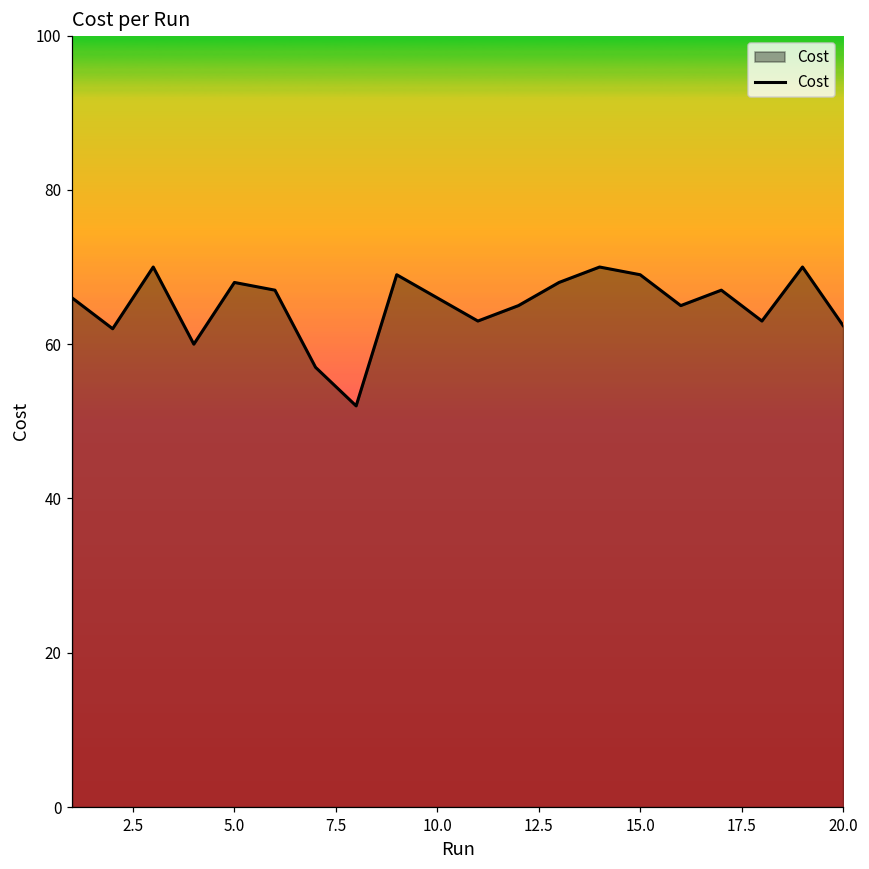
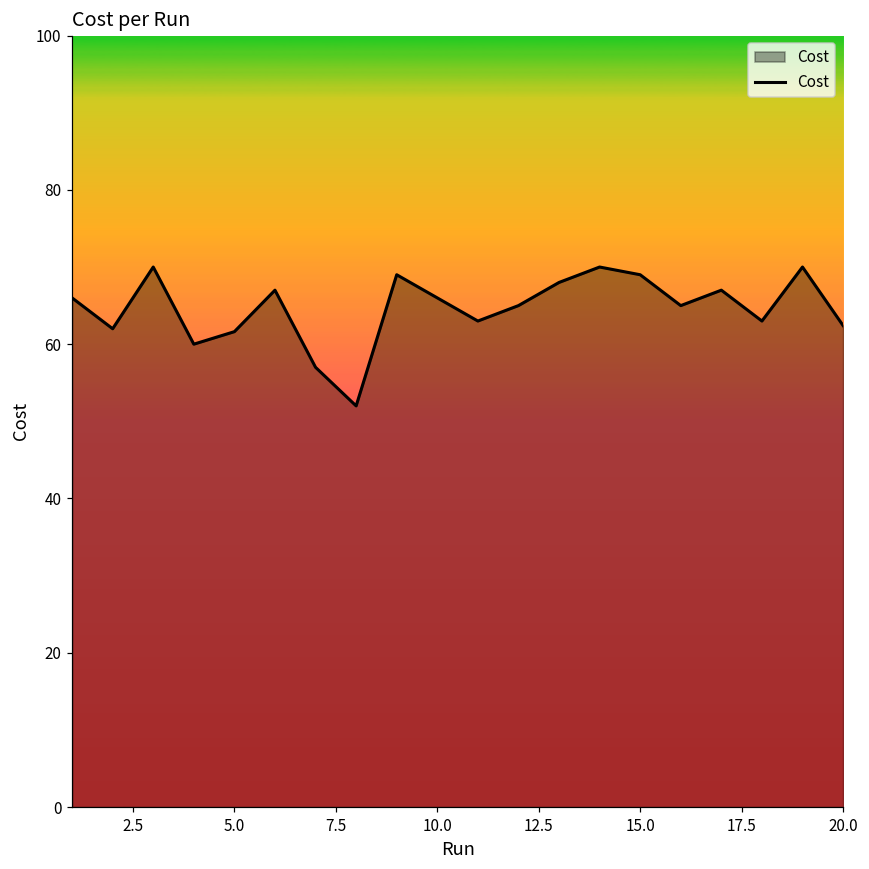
  {
-   "5.0": 68,
+   "5.0": 62,
    "10.0": 66,
    "15.0": 69,
    "20.0": 62
  }
